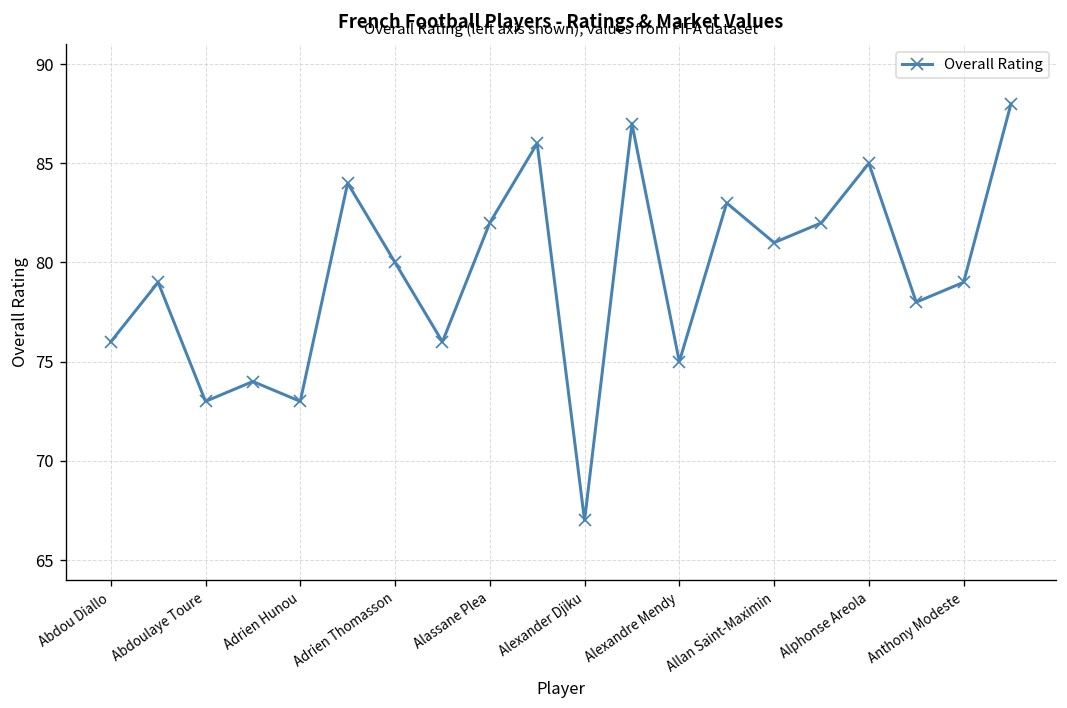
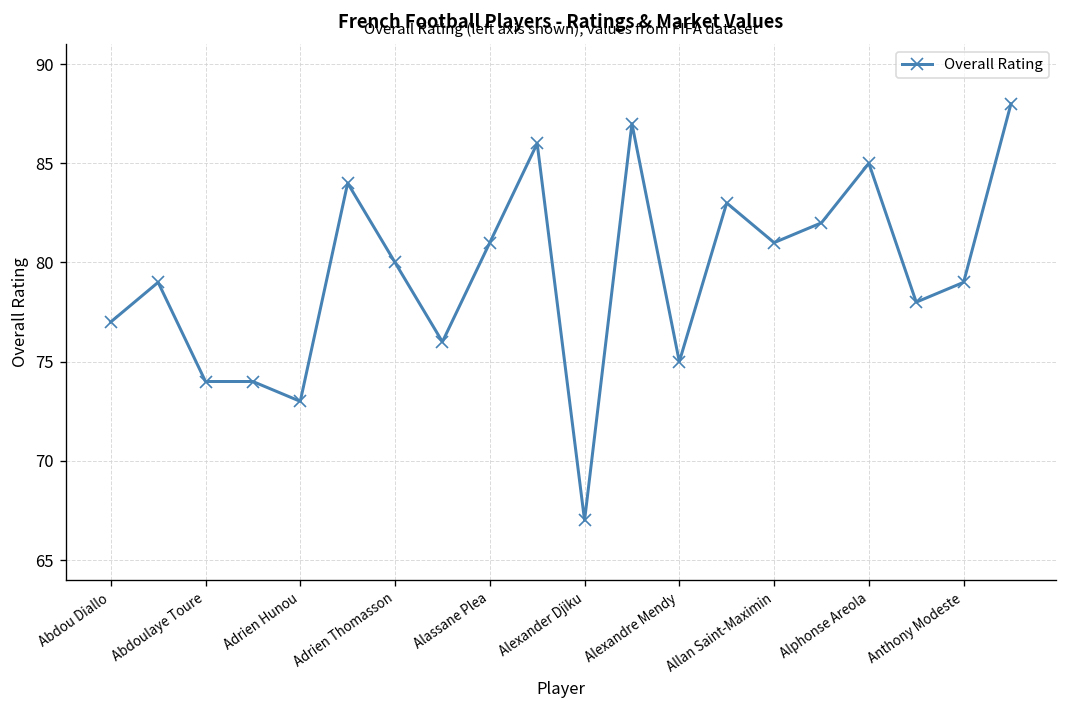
  {
-   "Abdou Diallo": 76,
-   "Abdoulaye Toure": 73,
+   "Abdou Diallo": 77,
+   "Abdoulaye Toure": 74,
    "Adrien Hunou": 73,
    "Adrien Thomasson": 80,
-   "Alassane Plea": 82,
+   "Alassane Plea": 81,
    "Alexander Djiku": 67,
    "Alexandre Mendy": 75,
    "Allan Saint-Maximin": 81,
    "Alphonse Areola": 85,
    "Anthony Modeste": 79
  }
